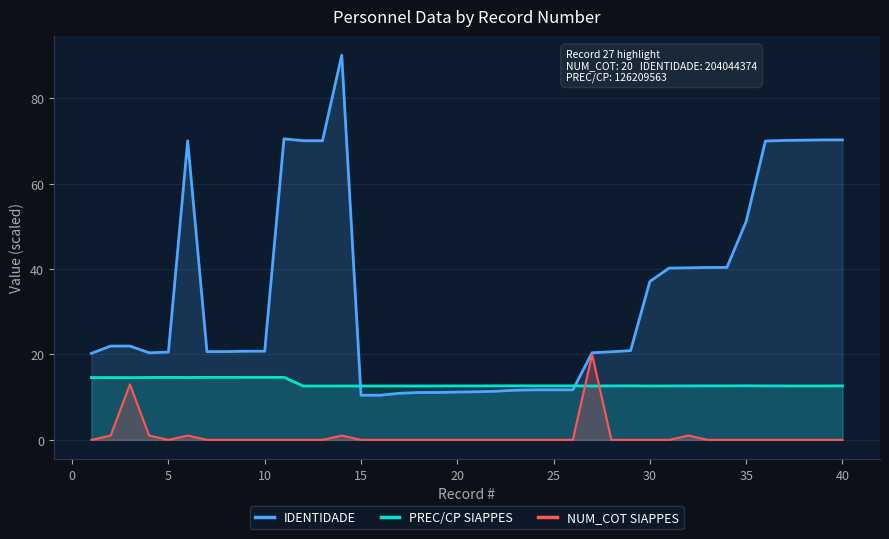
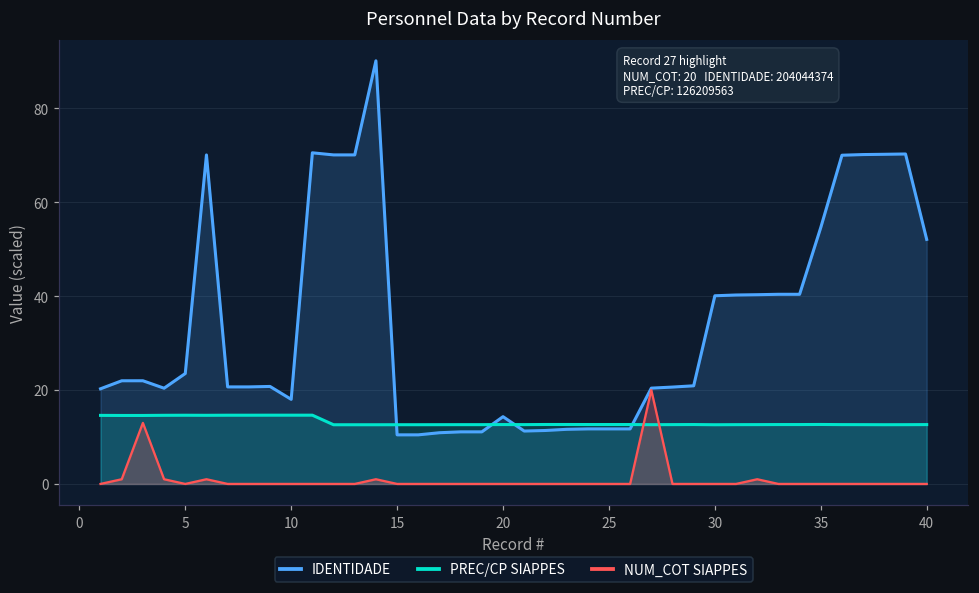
  {
    "IDENTIDADE": {
-     "5": 21,
-     "10": 21,
+     "5": 24,
+     "10": 18,
      "15": 10,
-     "20": 11,
+     "20": 14,
      "25": 12,
-     "30": 37,
-     "35": 51,
-     "40": 70
+     "30": 40,
+     "35": 55,
+     "40": 52
    },
    "PREC/CP SIAPPES": {
      "5": 15,
      "10": 15,
      "15": 13,
      "20": 13,
      "25": 13,
      "30": 13,
      "35": 13,
      "40": 13
    },
    "NUM_COT SIAPPES": {
      "5": 0,
      "10": 0,
      "15": 0,
      "20": 0,
      "25": 0,
      "30": 0,
      "35": 0,
      "40": 0
    }
  }
